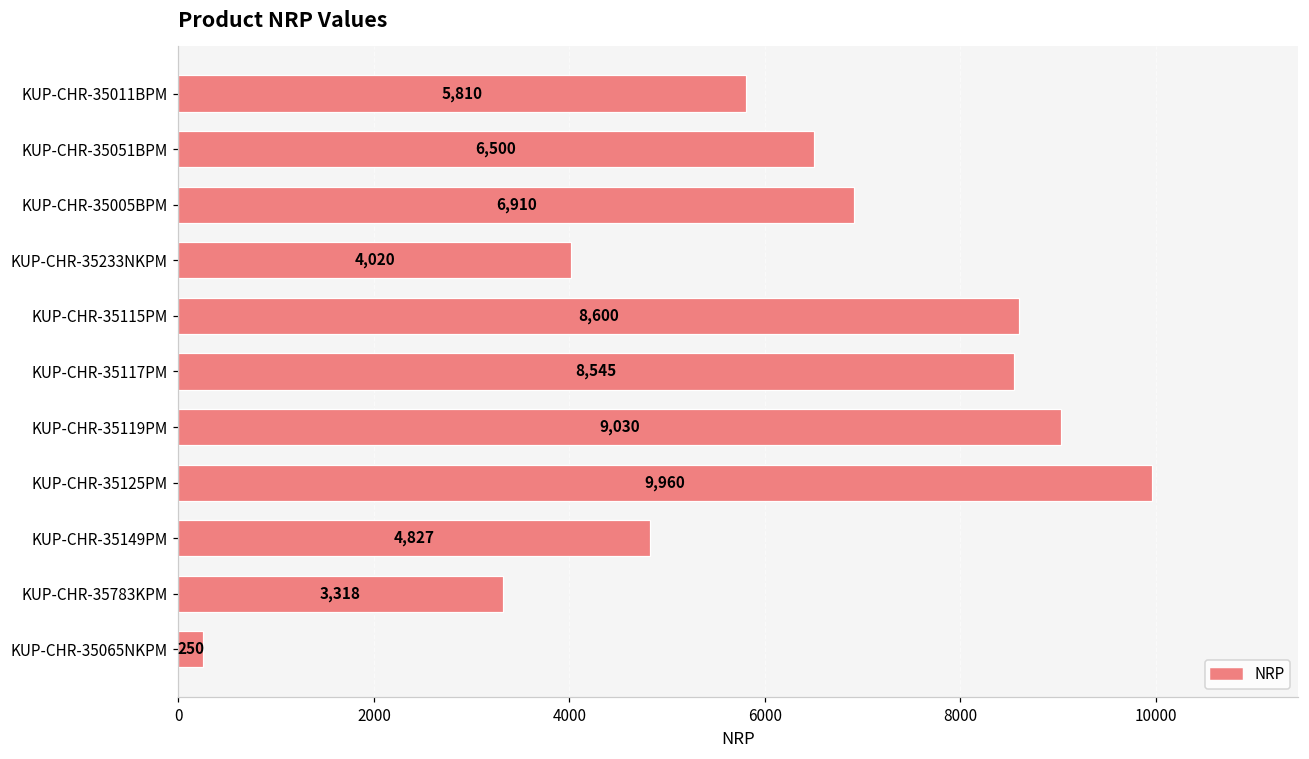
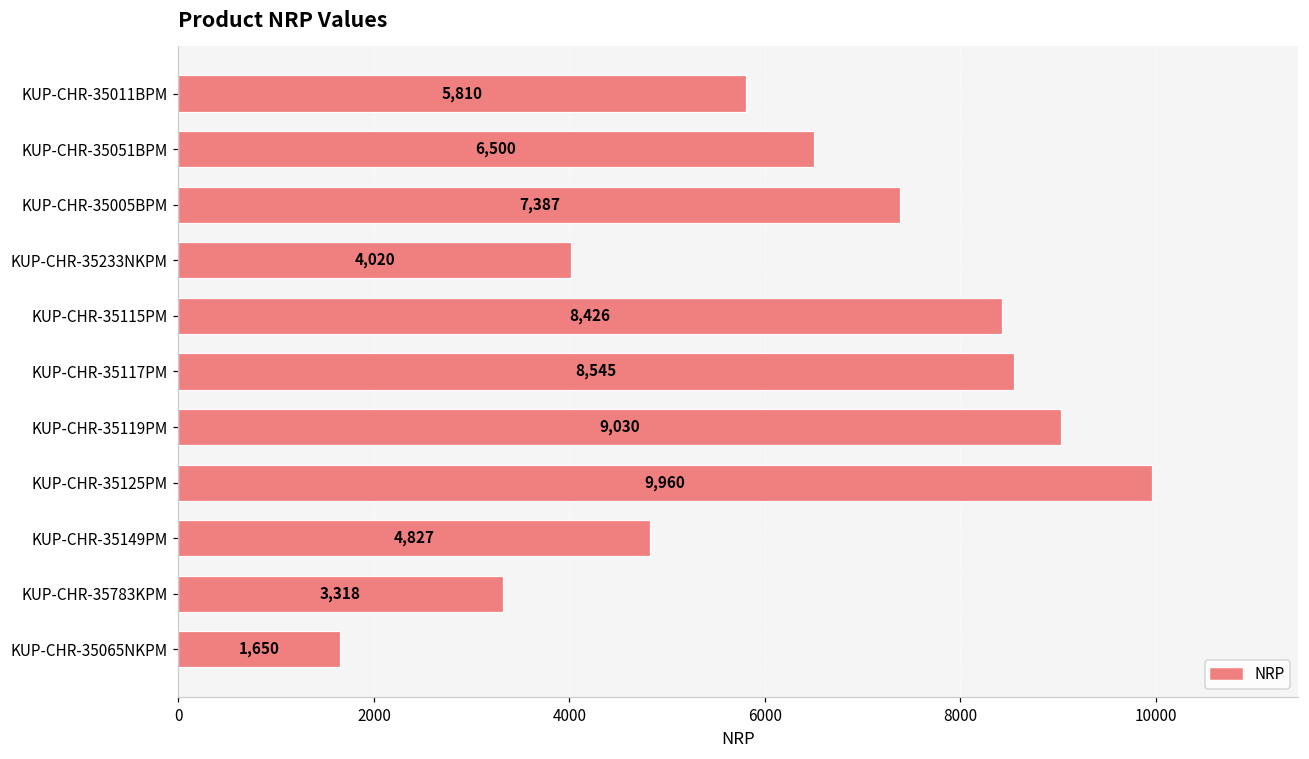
  {
    "KUP-CHR-35011BPM": "5,810",
    "KUP-CHR-35051BPM": "6,500",
-   "KUP-CHR-35005BPM": "6,910",
+   "KUP-CHR-35005BPM": "7,387",
    "KUP-CHR-35233NKPM": "4,020",
-   "KUP-CHR-35115PM": "8,600",
+   "KUP-CHR-35115PM": "8,426",
    "KUP-CHR-35117PM": "8,545",
    "KUP-CHR-35119PM": "9,030",
    "KUP-CHR-35125PM": "9,960",
    "KUP-CHR-35149PM": "4,827",
    "KUP-CHR-35783KPM": "3,318",
-   "KUP-CHR-35065NKPM": "250"
+   "KUP-CHR-35065NKPM": "1,650"
  }
